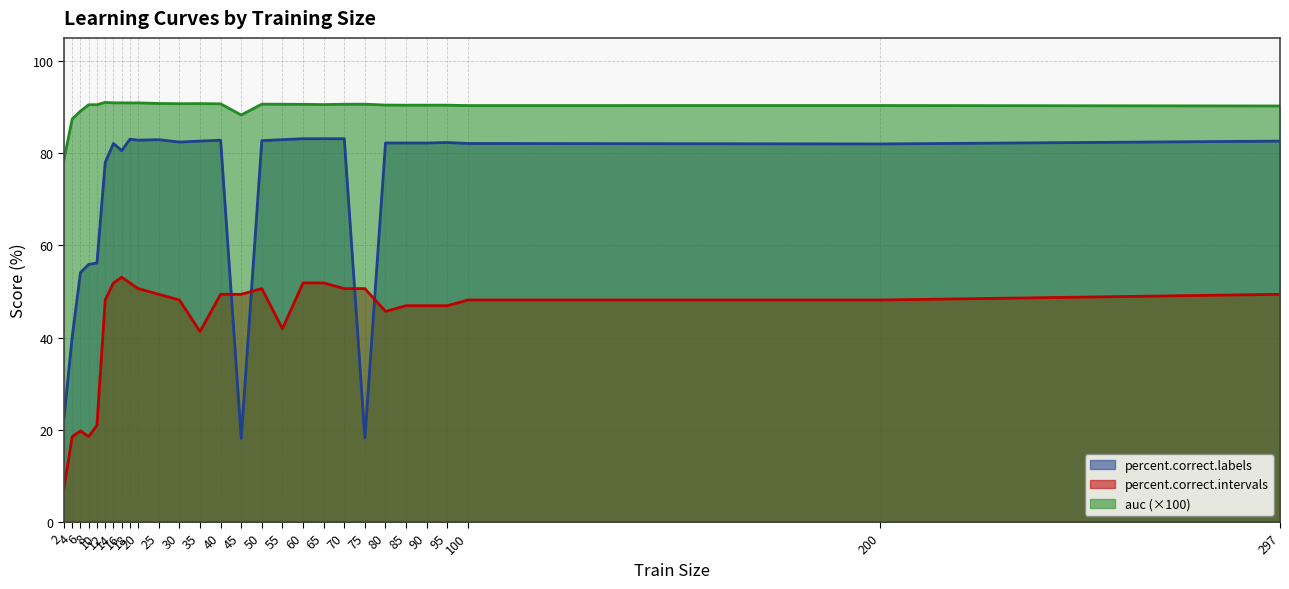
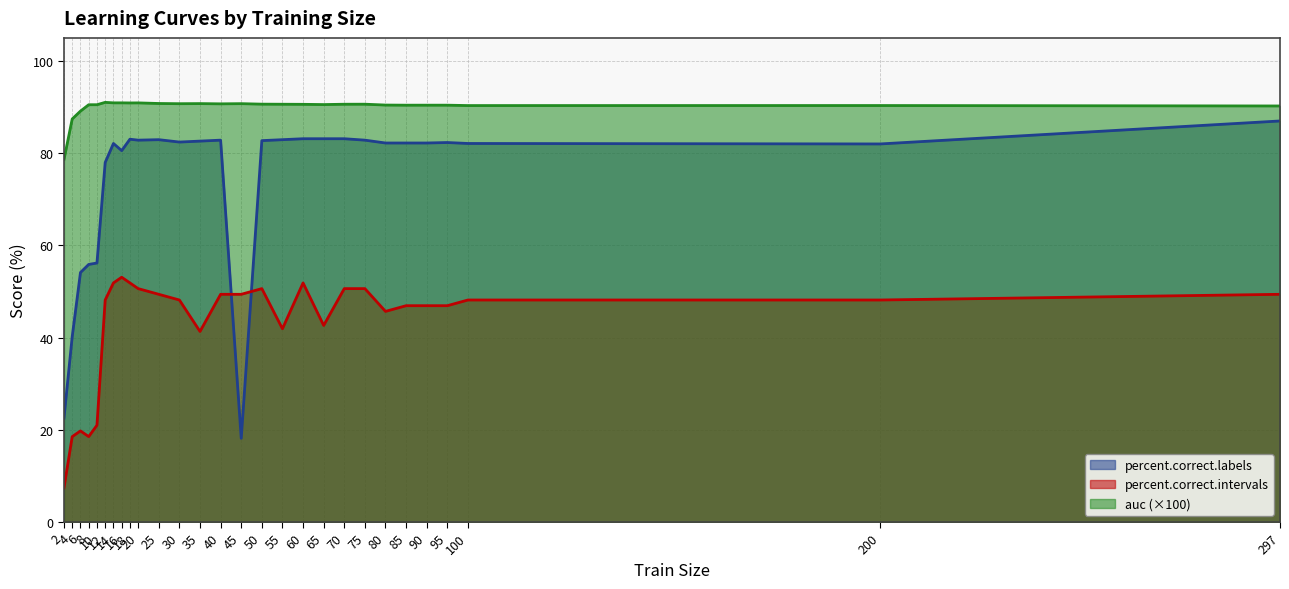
  {
    "percent.correct.labels": {
      "2": 23,
      "4": 40,
      "6": 54,
      "8": 56,
      "10": 56,
      "12": 78,
      "14": 82,
      "16": 81,
      "18": 83,
      "20": 83,
      "25": 83,
      "30": 82,
      "35": 83,
      "40": 83,
      "45": 18,
      "50": 83,
      "55": 83,
      "60": 83,
      "65": 83,
      "70": 83,
-     "75": 18,
+     "75": 83,
      "80": 82,
      "85": 82,
      "90": 82,
      "95": 82,
      "100": 82,
      "200": 82,
-     "297": 83
+     "297": 87
    },
    "percent.correct.intervals": {
      "2": 7,
      "4": 19,
      "6": 20,
      "8": 19,
      "10": 21,
      "12": 48,
      "14": 52,
      "16": 53,
      "18": 52,
      "20": 51,
      "25": 49,
      "30": 48,
      "35": 41,
      "40": 49,
      "45": 49,
      "50": 51,
      "55": 42,
      "60": 52,
-     "65": 52,
+     "65": 43,
      "70": 51,
      "75": 51,
      "80": 46,
      "85": 47,
      "90": 47,
      "95": 47,
      "100": 48,
      "200": 48,
      "297": 49
    },
    "auc (×100)": {
      "2": 79,
      "4": 87,
      "6": 89,
      "8": 91,
      "10": 91,
      "12": 91,
      "14": 91,
      "16": 91,
      "18": 91,
      "20": 91,
      "25": 91,
      "30": 91,
      "35": 91,
      "40": 91,
-     "45": 88,
+     "45": 91,
      "50": 91,
      "55": 91,
      "60": 91,
      "65": 91,
      "70": 91,
      "75": 91,
      "80": 90,
      "85": 90,
      "90": 90,
      "95": 90,
      "100": 90,
      "200": 90,
      "297": 90
    }
  }
